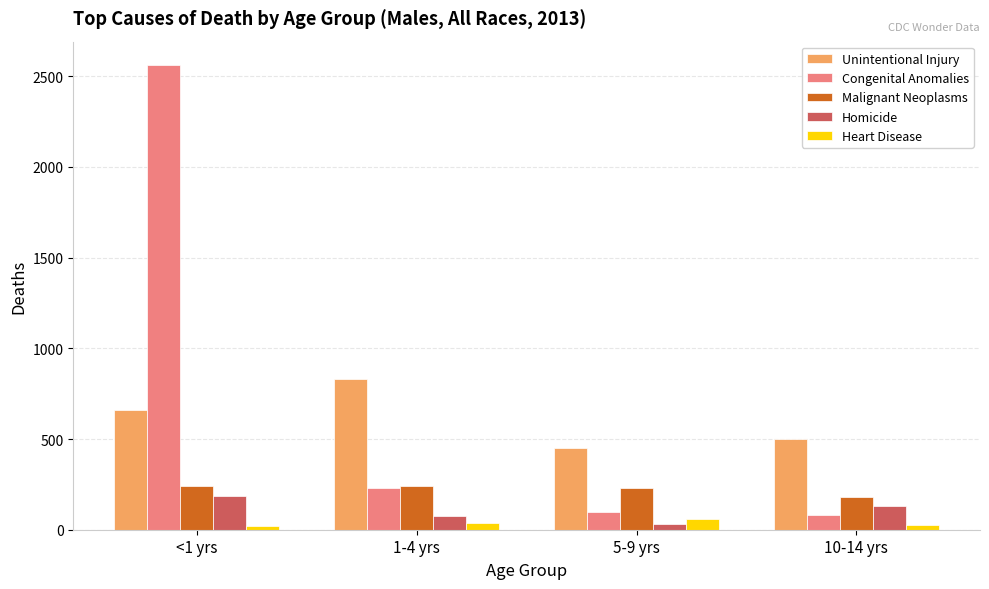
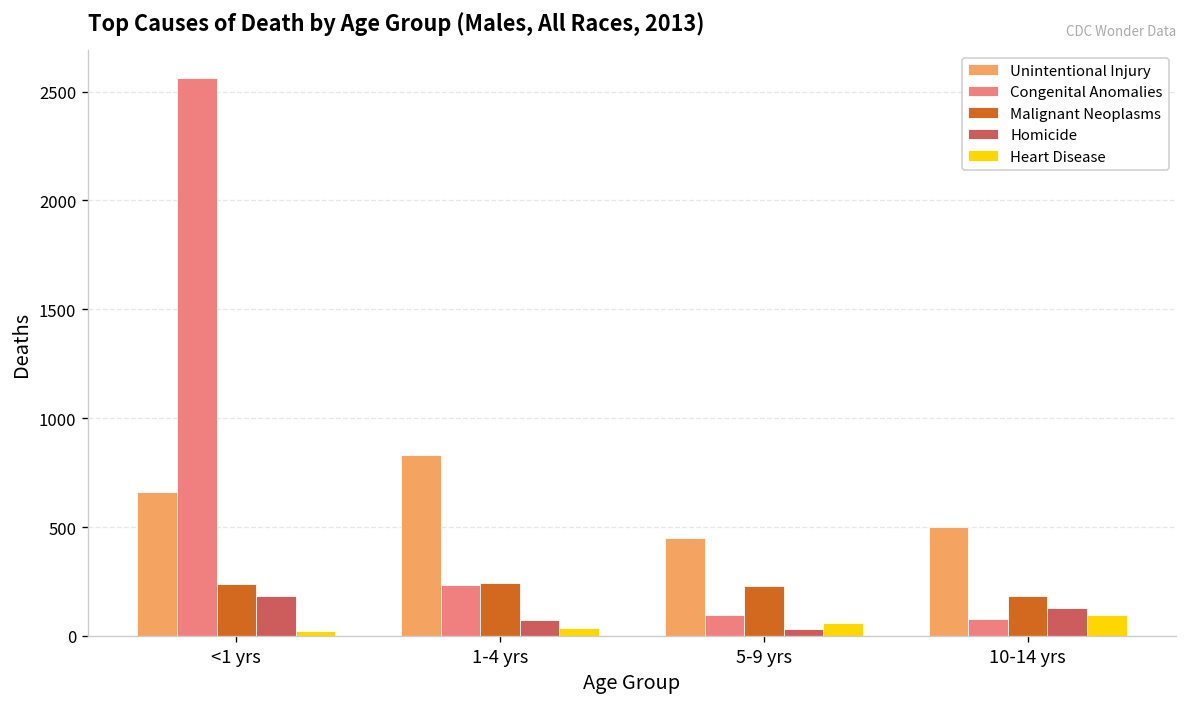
  {
    "Malignant Neoplasms": {
      "<1 yrs": 240,
      "1-4 yrs": 240,
      "5-9 yrs": 230,
      "10-14 yrs": 180
    },
    "Homicide": {
      "<1 yrs": 180,
      "1-4 yrs": 70,
      "5-9 yrs": 30,
      "10-14 yrs": 130
    },
    "Heart Disease": {
      "<1 yrs": 20,
      "1-4 yrs": 40,
      "5-9 yrs": 60,
-     "10-14 yrs": 20
+     "10-14 yrs": 100
    }
  }
